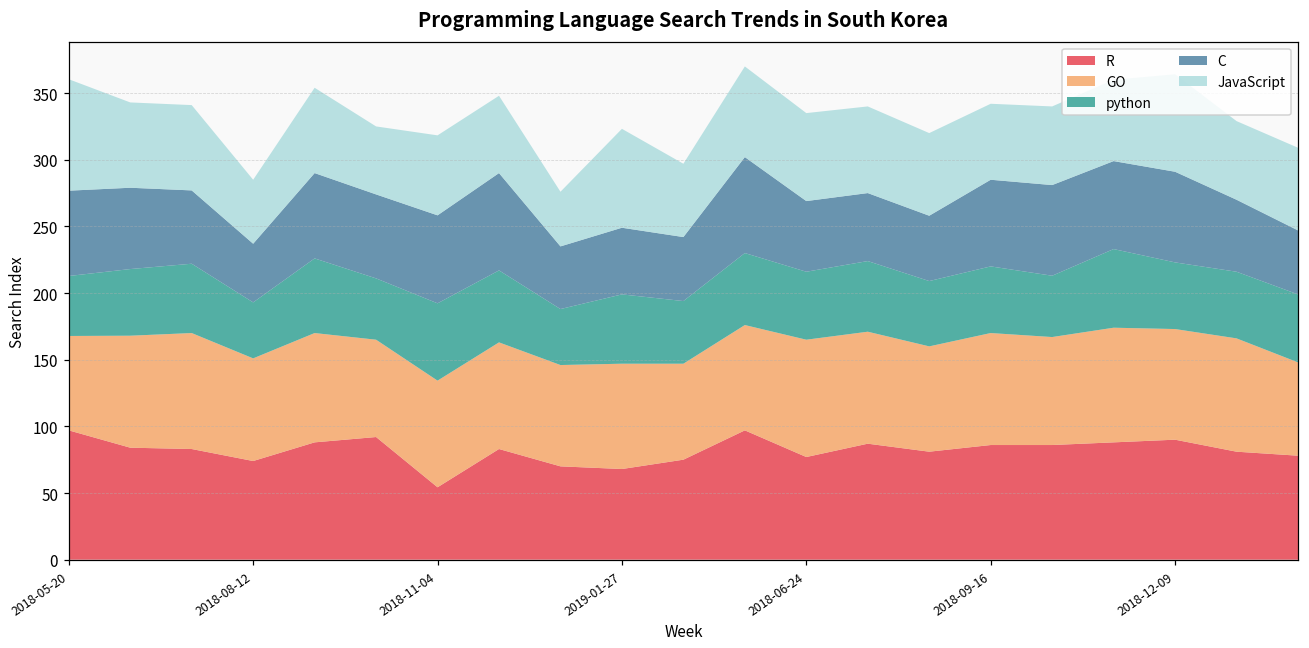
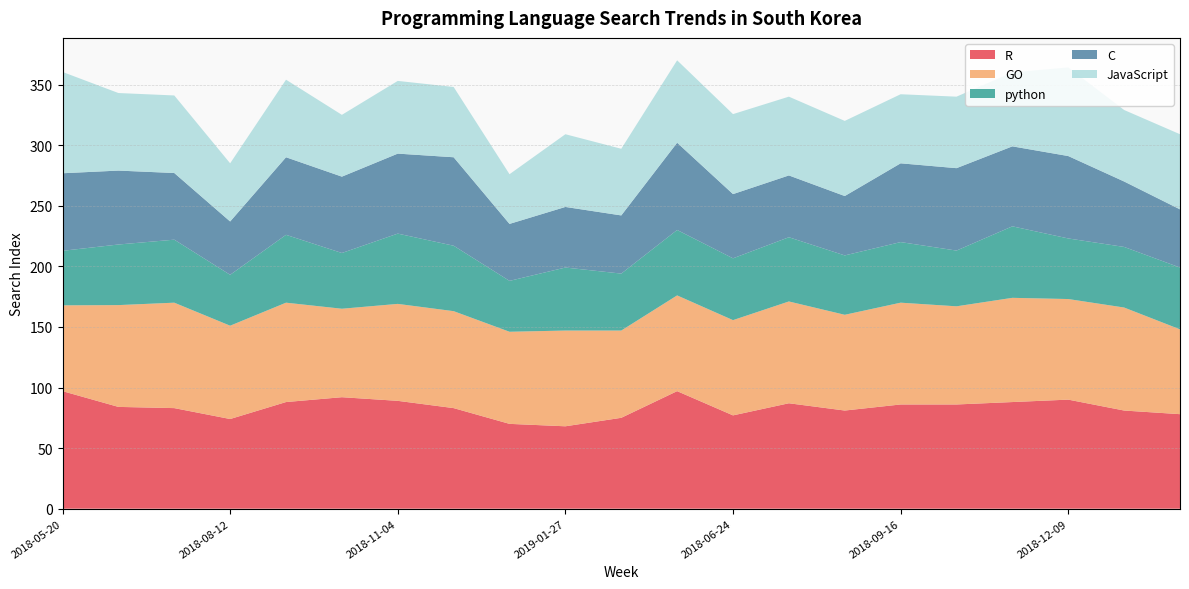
  {
    "R": {
      "2018-05-20": 97,
      "2018-08-12": 74,
-     "2018-11-04": 54,
+     "2018-11-04": 89,
      "2019-01-27": 68,
      "2018-06-24": 77,
      "2018-09-16": 86,
      "2018-12-09": 90
    },
    "GO": {
      "2018-05-20": 71,
      "2018-08-12": 77,
      "2018-11-04": 80,
      "2019-01-27": 79,
-     "2018-06-24": 88,
+     "2018-06-24": 79,
      "2018-09-16": 84,
      "2018-12-09": 83
    },
    "JavaScript": {
      "2018-05-20": 84,
      "2018-08-12": 48,
      "2018-11-04": 60,
-     "2019-01-27": 74,
+     "2019-01-27": 60,
      "2018-06-24": 66,
      "2018-09-16": 57
    }
  }
